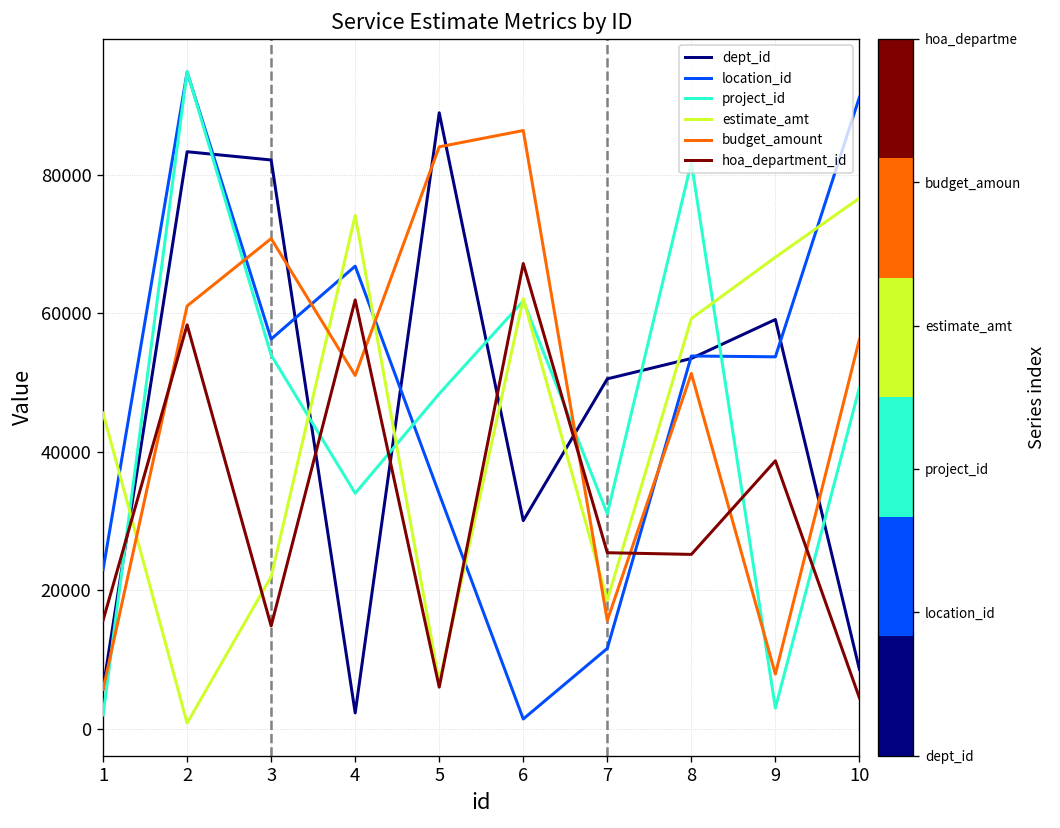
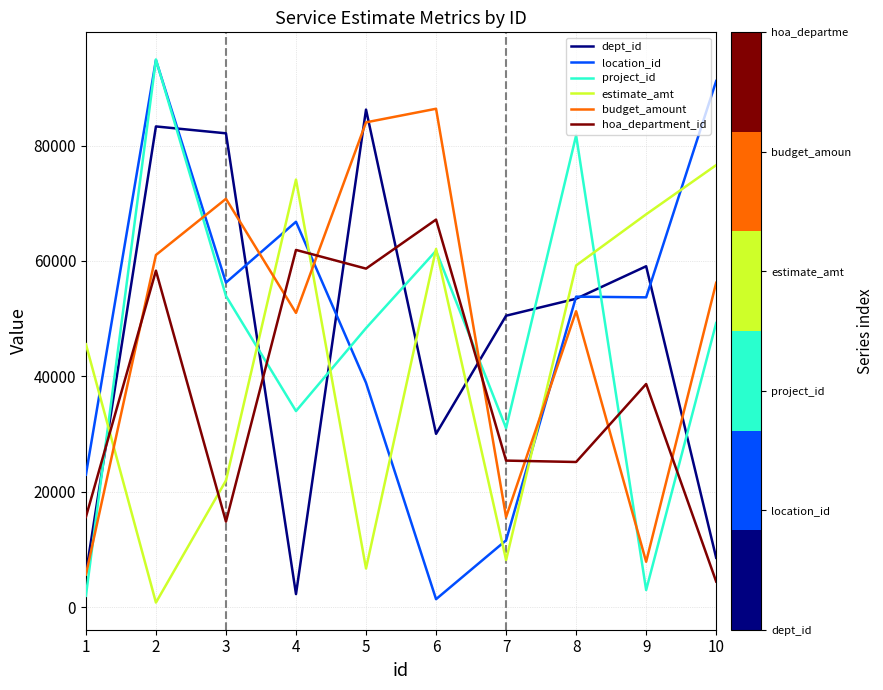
  {
    "dept_id": {
      "2": 83000,
      "3": 82000,
      "4": 2000,
-     "5": 89000,
+     "5": 86000,
      "6": 30000,
      "7": 51000,
      "9": 59000,
      "10": 9000
    },
    "location_id": {
      "1": 23000,
      "3": 56000,
      "4": 67000,
-     "5": 34000,
+     "5": 39000,
      "6": 1000,
      "7": 12000,
      "9": 54000,
      "10": 91000
    },
    "project_id": {
      "1": 2000,
      "3": 54000,
      "4": 34000,
      "5": 48000,
      "7": 31000,
      "8": 82000,
      "9": 3000,
      "10": 49000
    },
    "estimate_amt": {
      "1": 46000,
      "2": 1000,
      "3": 22000,
      "4": 74000,
      "5": 7000,
-     "7": 19000,
+     "7": 8000,
      "8": 59000,
      "9": 68000,
      "10": 77000
    },
    "budget_amount": {
      "2": 61000,
      "3": 71000,
      "4": 51000,
      "5": 84000,
      "6": 86000,
      "7": 16000,
      "8": 51000,
      "9": 8000,
      "10": 56000
    },
    "hoa_department_id": {
      "1": 16000,
      "2": 58000,
      "3": 15000,
      "4": 62000,
-     "5": 6000,
+     "5": 59000,
      "6": 67000,
      "7": 25000,
      "8": 25000,
      "9": 39000,
      "10": 4000
    }
  }
